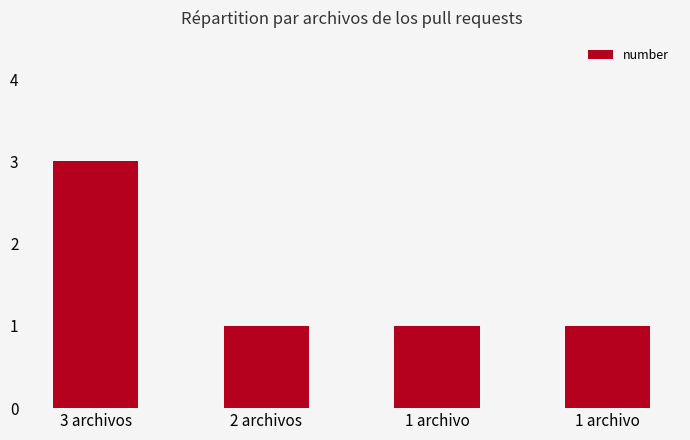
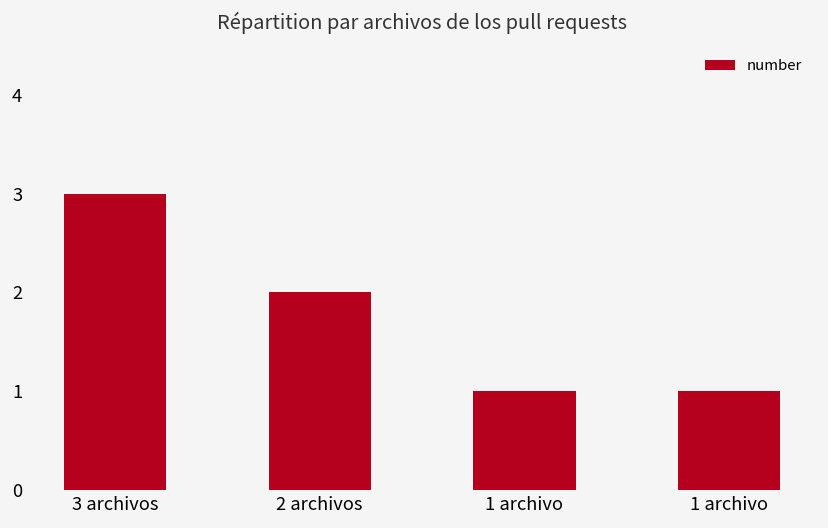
  {
    "3 archivos": 3,
-   "2 archivos": 1
+   "2 archivos": 2
  }
